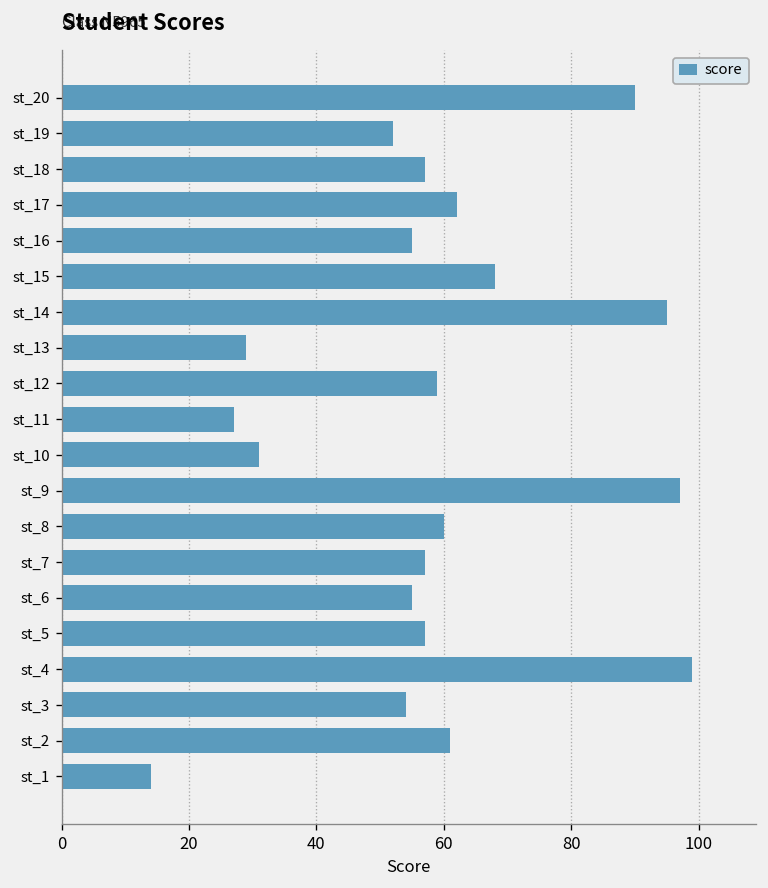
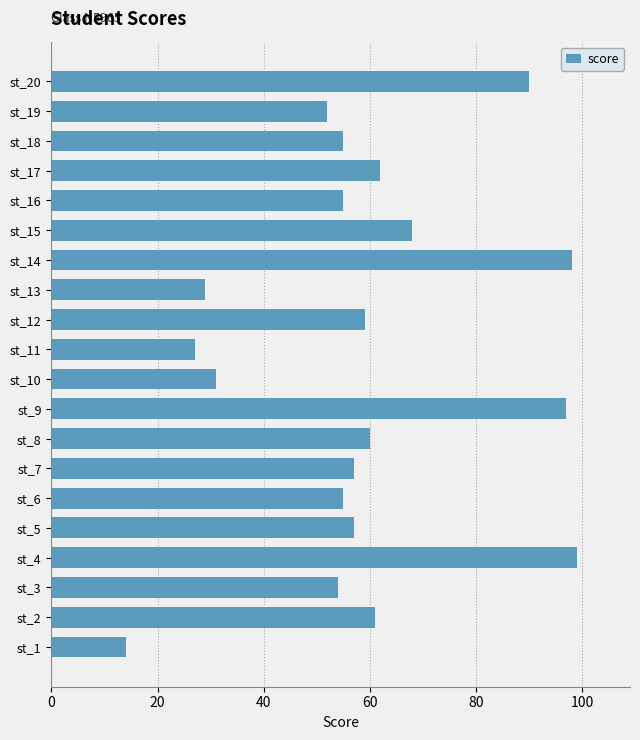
  {
    "st_20": 90,
    "st_19": 52,
-   "st_18": 57,
+   "st_18": 55,
    "st_17": 62,
    "st_16": 55,
    "st_15": 68,
-   "st_14": 95,
+   "st_14": 98,
    "st_13": 29,
    "st_12": 59,
    "st_11": 27,
    "st_10": 31,
    "st_9": 97,
    "st_8": 60,
    "st_7": 57,
    "st_6": 55,
    "st_5": 57,
    "st_4": 99,
    "st_3": 54,
    "st_2": 61,
    "st_1": 14
  }
